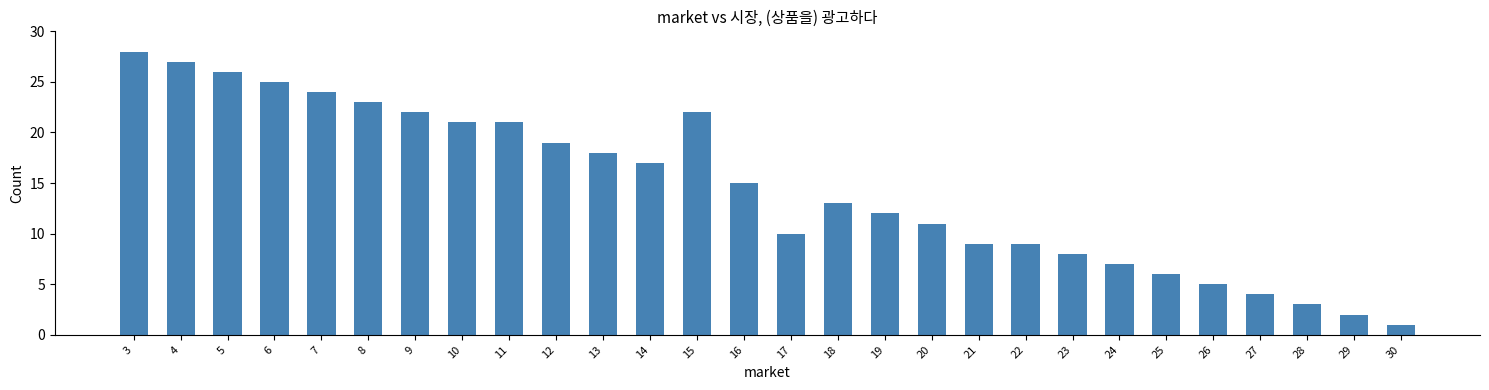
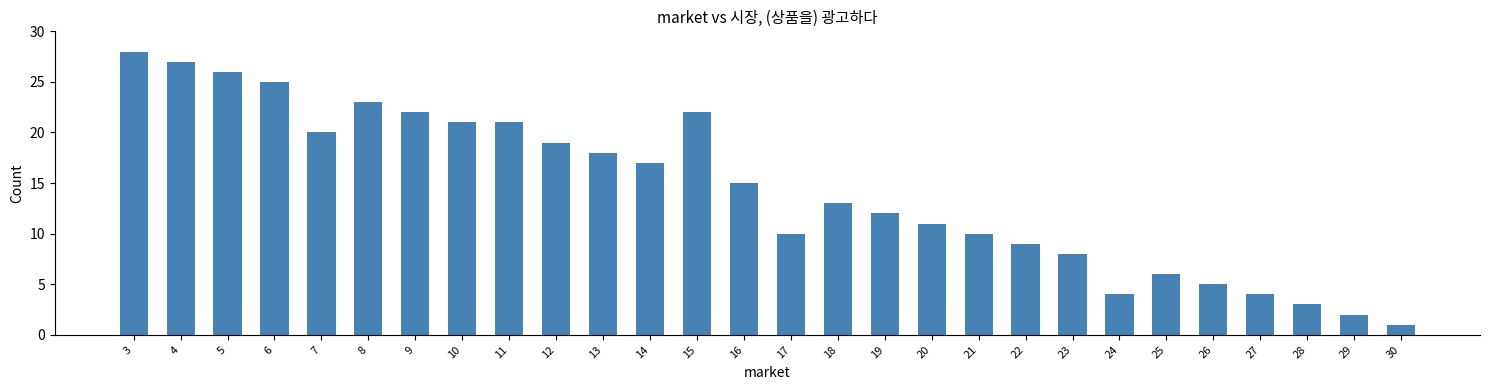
  {
    "3": 28,
    "4": 27,
    "5": 26,
    "6": 25,
-   "7": 24,
+   "7": 20,
    "8": 23,
    "9": 22,
    "10": 21,
    "11": 21,
    "12": 19,
    "13": 18,
    "14": 17,
    "15": 22,
    "16": 15,
    "17": 10,
    "18": 13,
    "19": 12,
    "20": 11,
-   "21": 9,
+   "21": 10,
    "22": 9,
    "23": 8,
-   "24": 7,
+   "24": 4,
    "25": 6,
    "26": 5,
    "27": 4,
    "28": 3,
    "29": 2,
    "30": 1
  }
